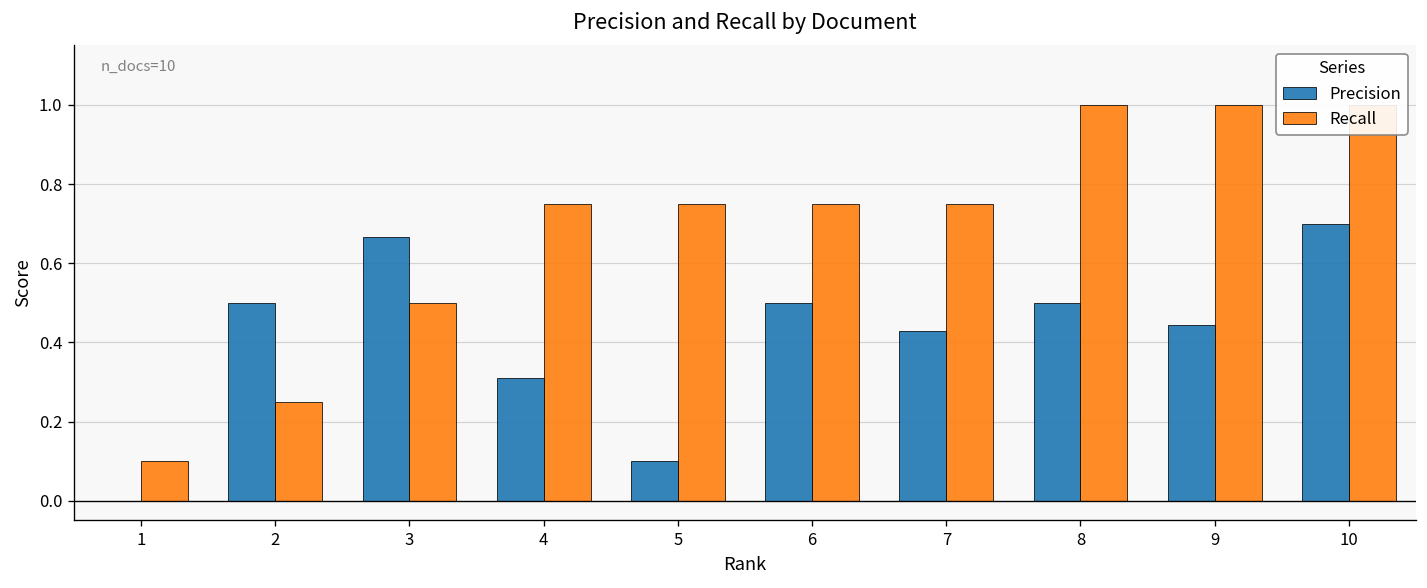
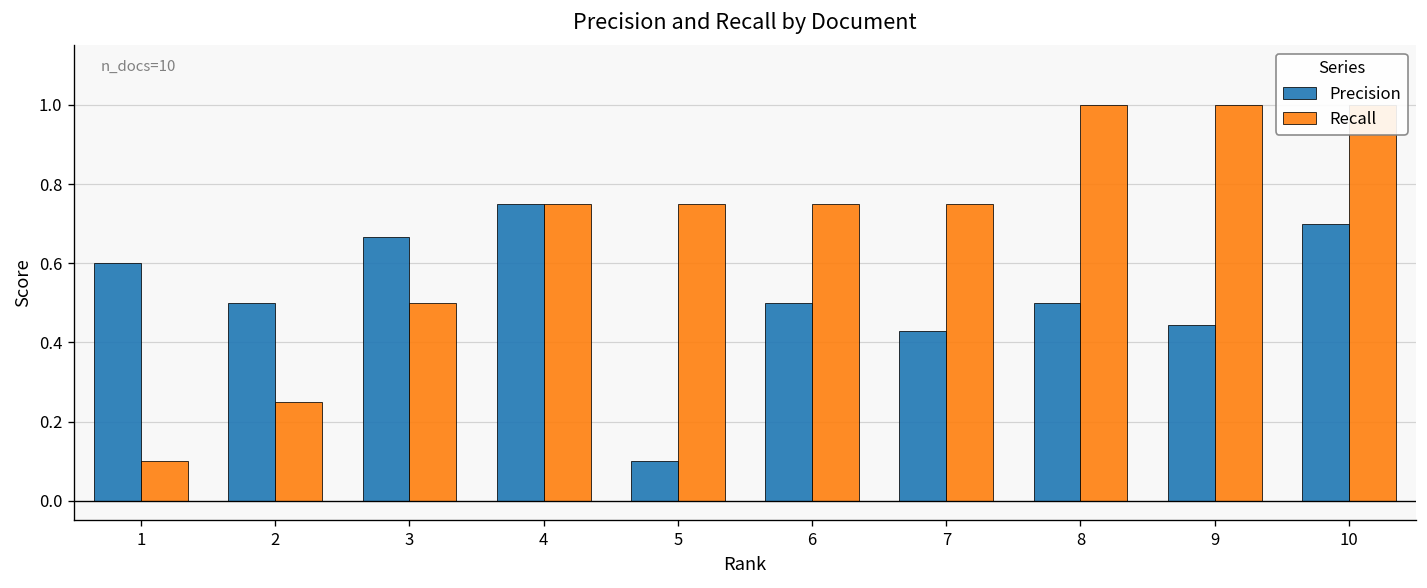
  {
    "Precision": {
-     "1": 0.0,
+     "1": 0.6,
      "2": 0.50,
      "3": 0.67,
-     "4": 0.31,
+     "4": 0.75,
      "5": 0.10,
      "6": 0.50,
      "7": 0.43,
      "8": 0.50,
      "9": 0.44,
      "10": 0.70
    },
    "Recall": {
      "1": 0.10,
      "2": 0.25,
      "3": 0.50,
      "4": 0.75,
      "5": 0.75,
      "6": 0.75,
      "7": 0.75,
      "8": 1.00,
      "9": 1.00
    }
  }
